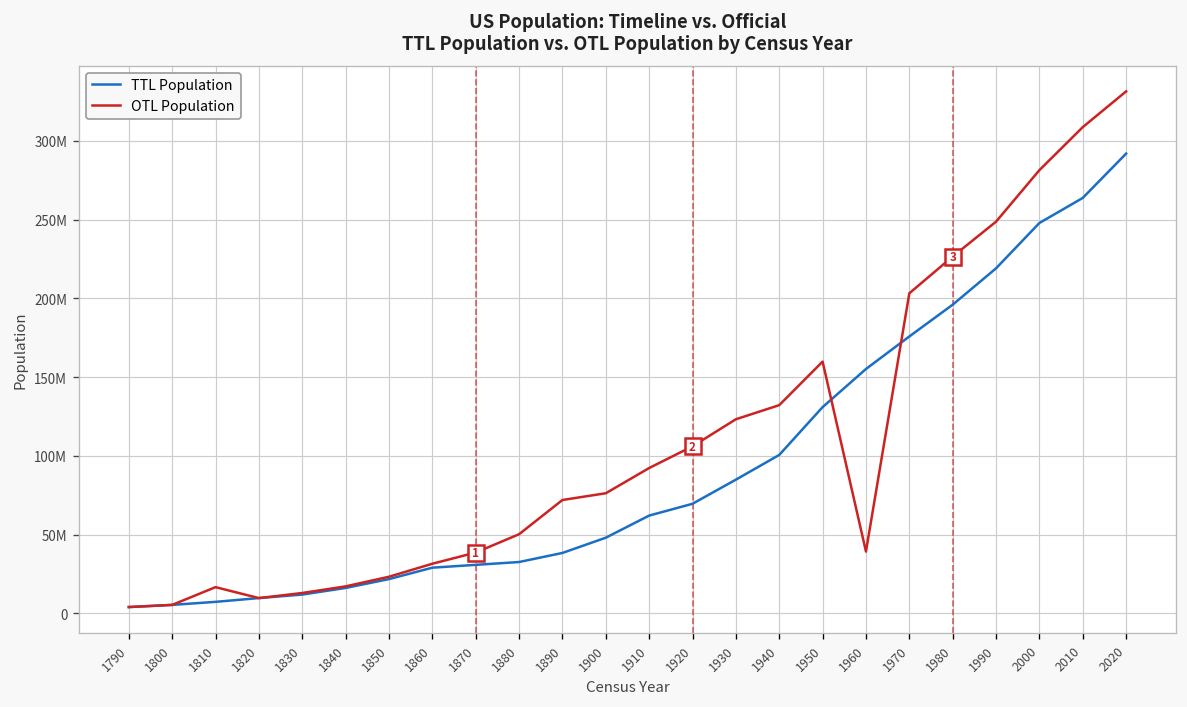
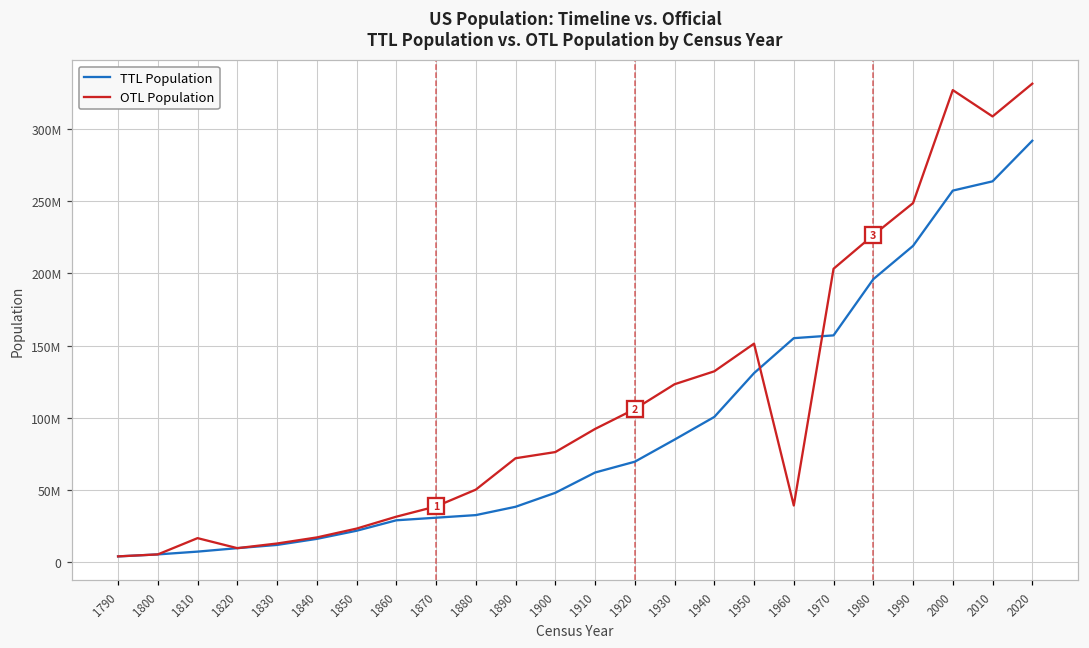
  {
    "TTL Population": {
      "1810": 7000000,
      "1860": 29000000,
      "1870": 31000000,
      "1880": 33000000,
      "1890": 38000000,
      "1900": 48000000,
      "1910": 62000000,
      "1920": 70000000,
      "1930": 85000000,
      "1940": 101000000,
      "1950": 131000000,
      "1960": 155000000,
-     "1970": 176000000,
+     "1970": 157000000,
      "1980": 196000000,
      "1990": 219000000,
-     "2000": 248000000,
+     "2000": 257000000,
      "2010": 264000000,
      "2020": 292000000
    },
    "OTL Population": {
      "1810": 17000000,
      "1860": 31000000,
      "1880": 50000000,
      "1890": 72000000,
      "1900": 76000000,
      "1910": 92000000,
      "1930": 123000000,
      "1940": 132000000,
-     "1950": 160000000,
+     "1950": 151000000,
      "1960": 39000000,
      "1970": 203000000,
      "1990": 249000000,
-     "2000": 281000000,
+     "2000": 327000000,
      "2010": 309000000,
      "2020": 331000000
    }
  }
